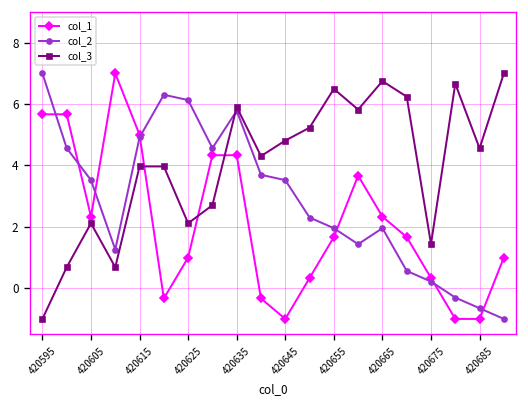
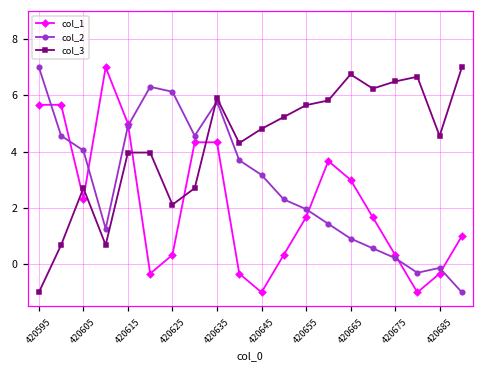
  {
    "col_1": {
      "420595": 5.7,
      "420605": 2.3,
-     "420625": 1.0,
+     "420625": 0.3,
      "420635": 4.3,
      "420645": -1.0,
      "420655": 1.7,
-     "420665": 2.3,
+     "420665": 3.0,
      "420675": 0.3,
-     "420685": -1.0
+     "420685": -0.3
    },
    "col_2": {
      "420595": 7.0,
-     "420605": 3.5,
+     "420605": 4.0,
      "420625": 6.1,
      "420635": 5.8,
-     "420645": 3.5,
+     "420645": 3.2,
      "420655": 2.0,
-     "420665": 2.0,
+     "420665": 0.9,
      "420675": 0.2,
-     "420685": -0.7
+     "420685": -0.1
    },
    "col_3": {
      "420595": -1.0,
-     "420605": 2.1,
+     "420605": 2.7,
      "420615": 4.0,
      "420625": 2.1,
      "420635": 5.9,
      "420645": 4.8,
-     "420655": 6.5,
+     "420655": 5.7,
      "420665": 6.7,
-     "420675": 1.4,
+     "420675": 6.5,
      "420685": 4.6
    }
  }
